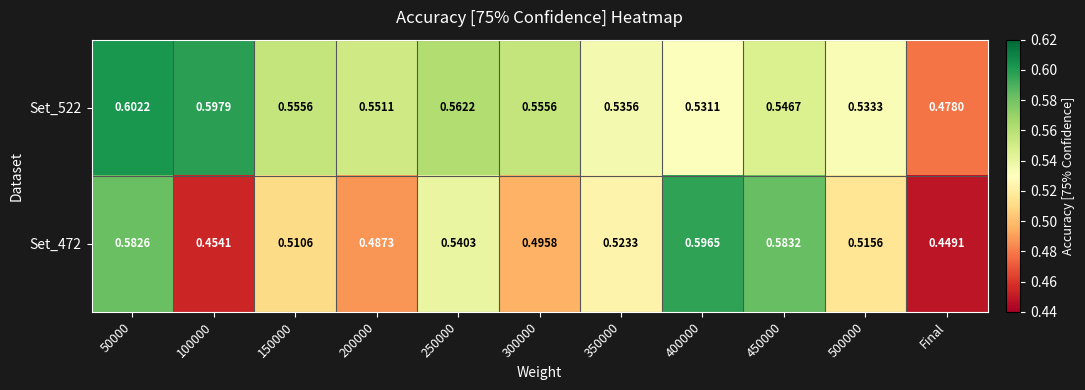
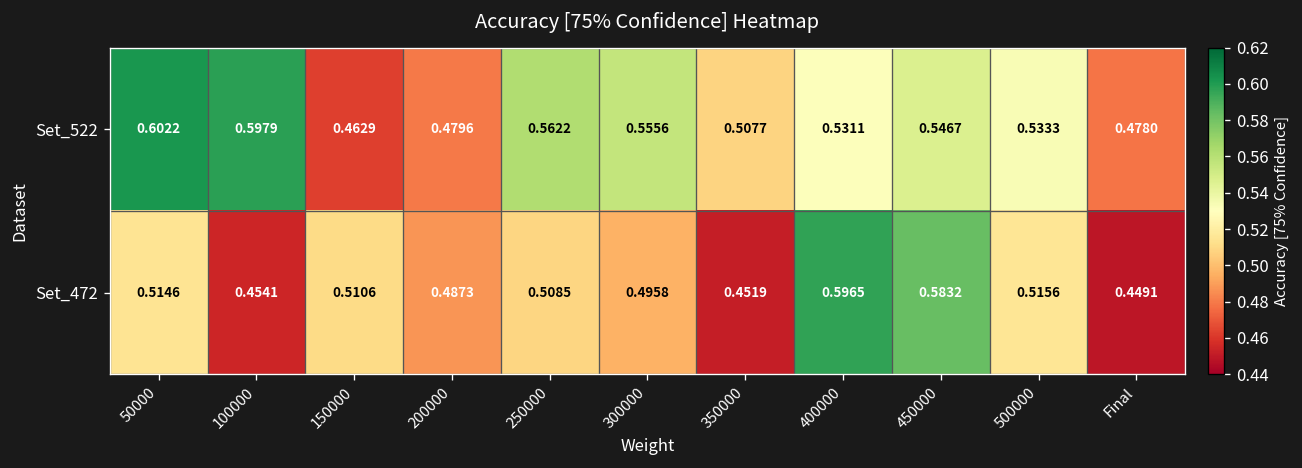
  {
    "Set_522": {
      "50000": 0.6022,
      "100000": 0.5979,
-     "150000": 0.5556,
-     "200000": 0.5511,
+     "150000": 0.4629,
+     "200000": 0.4796,
      "250000": 0.5622,
      "300000": 0.5556,
-     "350000": 0.5356,
+     "350000": 0.5077,
      "400000": 0.5311,
      "450000": 0.5467,
      "500000": 0.5333,
      "Final": 0.4780
    },
    "Set_472": {
-     "50000": 0.5826,
+     "50000": 0.5146,
      "100000": 0.4541,
      "150000": 0.5106,
      "200000": 0.4873,
-     "250000": 0.5403,
+     "250000": 0.5085,
      "300000": 0.4958,
-     "350000": 0.5233,
+     "350000": 0.4519,
      "400000": 0.5965,
      "450000": 0.5832,
      "500000": 0.5156,
      "Final": 0.4491
    }
  }
